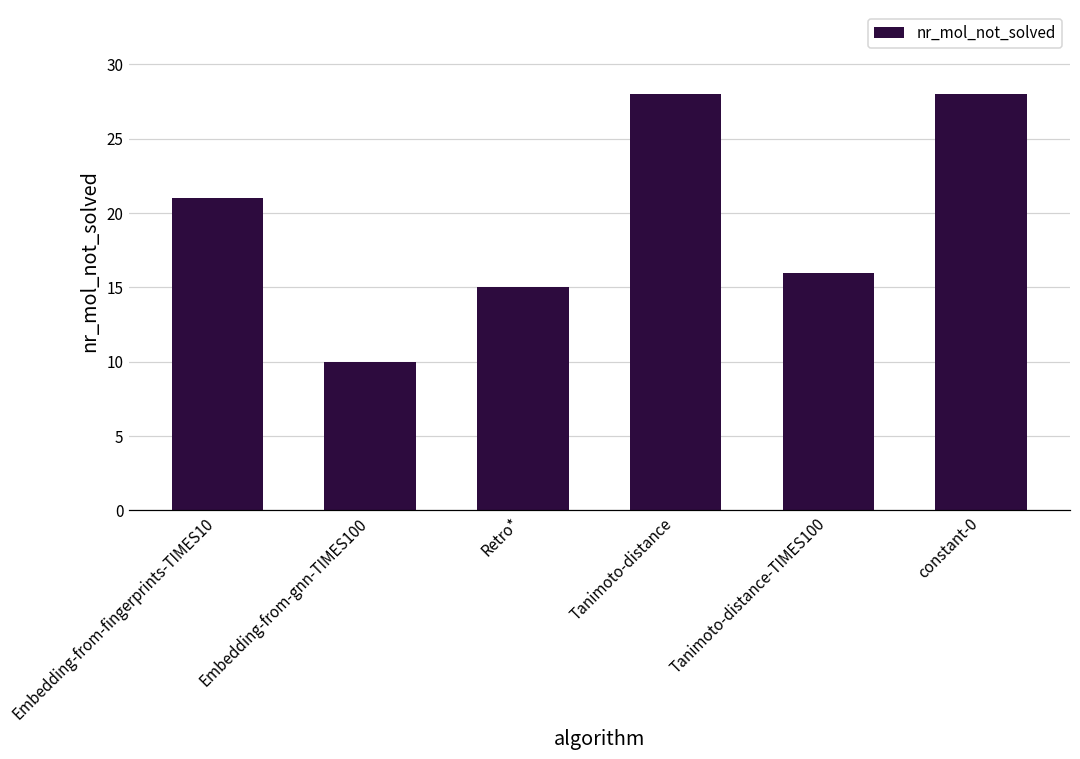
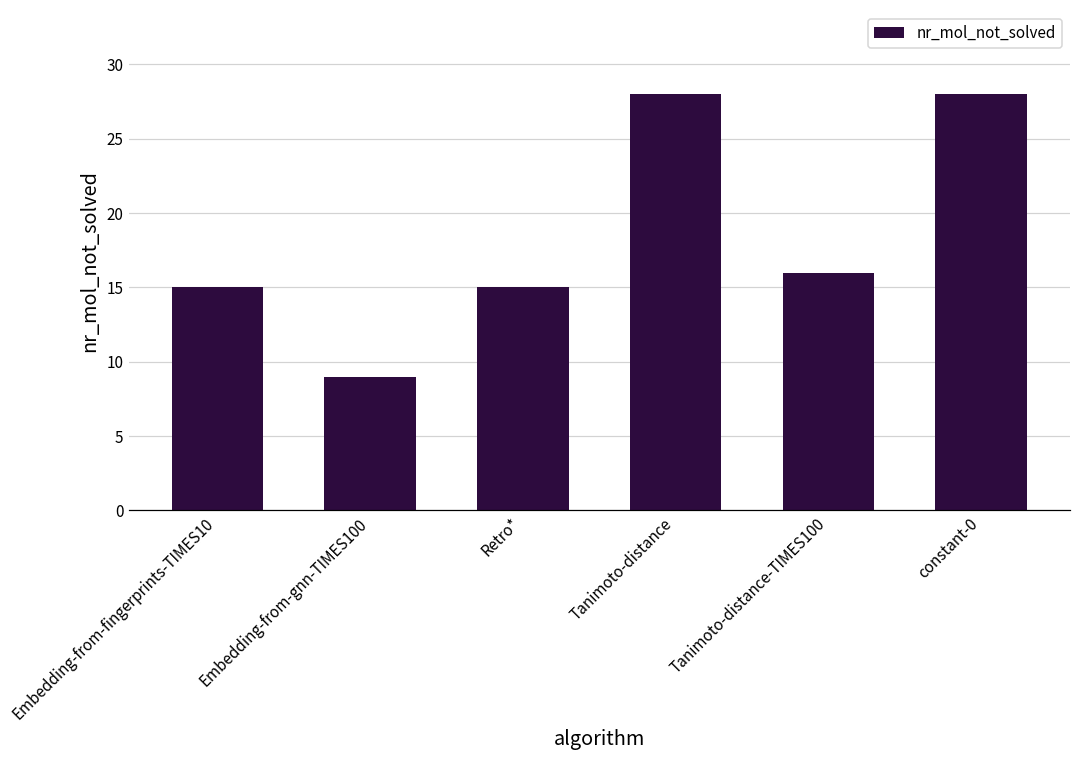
  {
-   "Embedding-from-fingerprints-TIMES10": 21,
-   "Embedding-from-gnn-TIMES100": 10,
+   "Embedding-from-fingerprints-TIMES10": 15,
+   "Embedding-from-gnn-TIMES100": 9,
    "Retro*": 15,
    "Tanimoto-distance": 28,
    "Tanimoto-distance-TIMES100": 16,
    "constant-0": 28
  }
